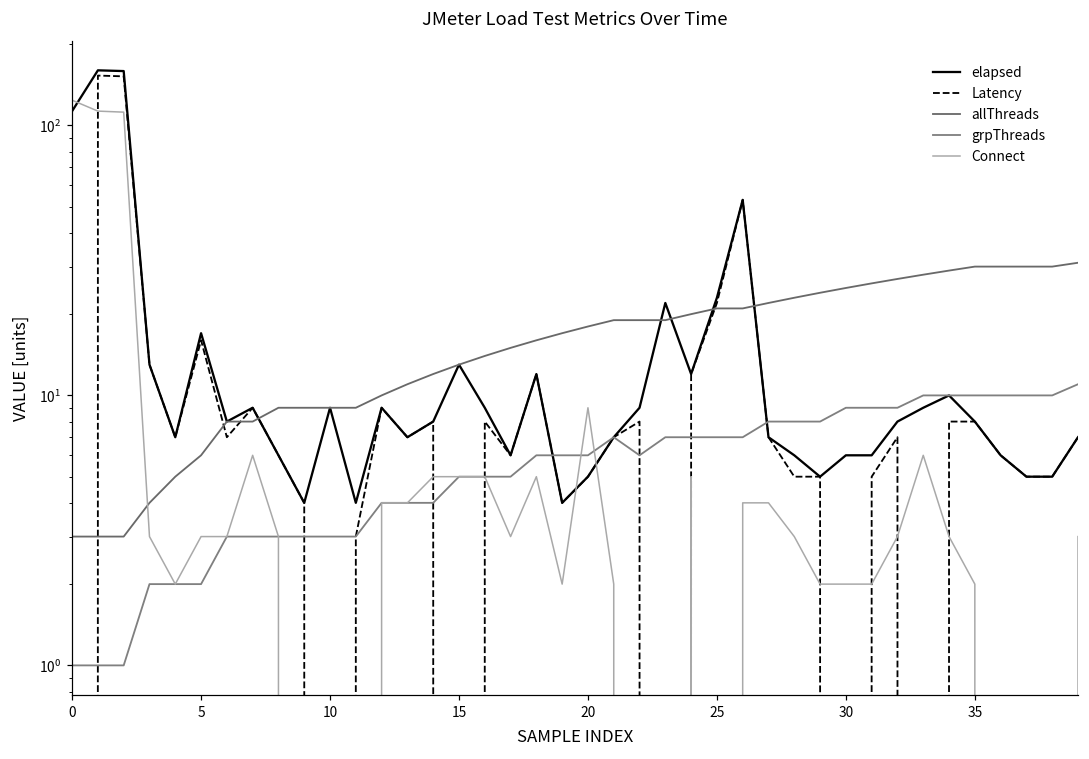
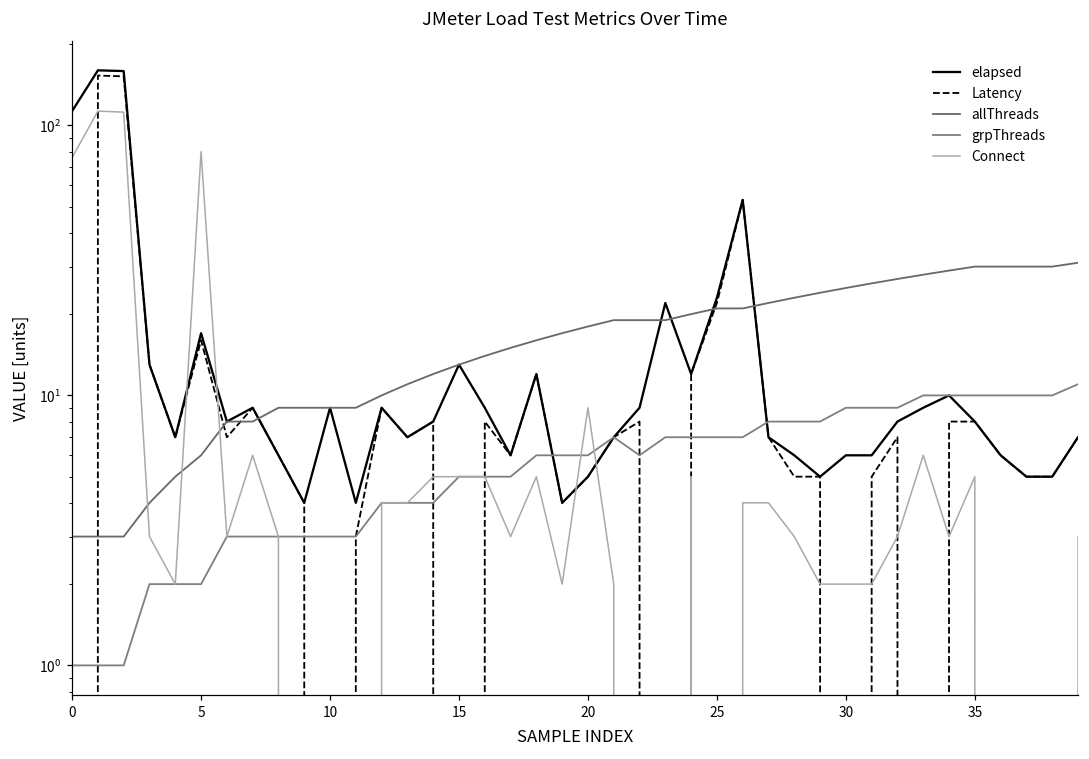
  {
    "Connect": {
-     "0": 120,
-     "5": 3,
+     "0": 76,
+     "5": 80,
      "20": 9,
      "30": 2,
-     "35": 2
+     "35": 5
    }
  }
